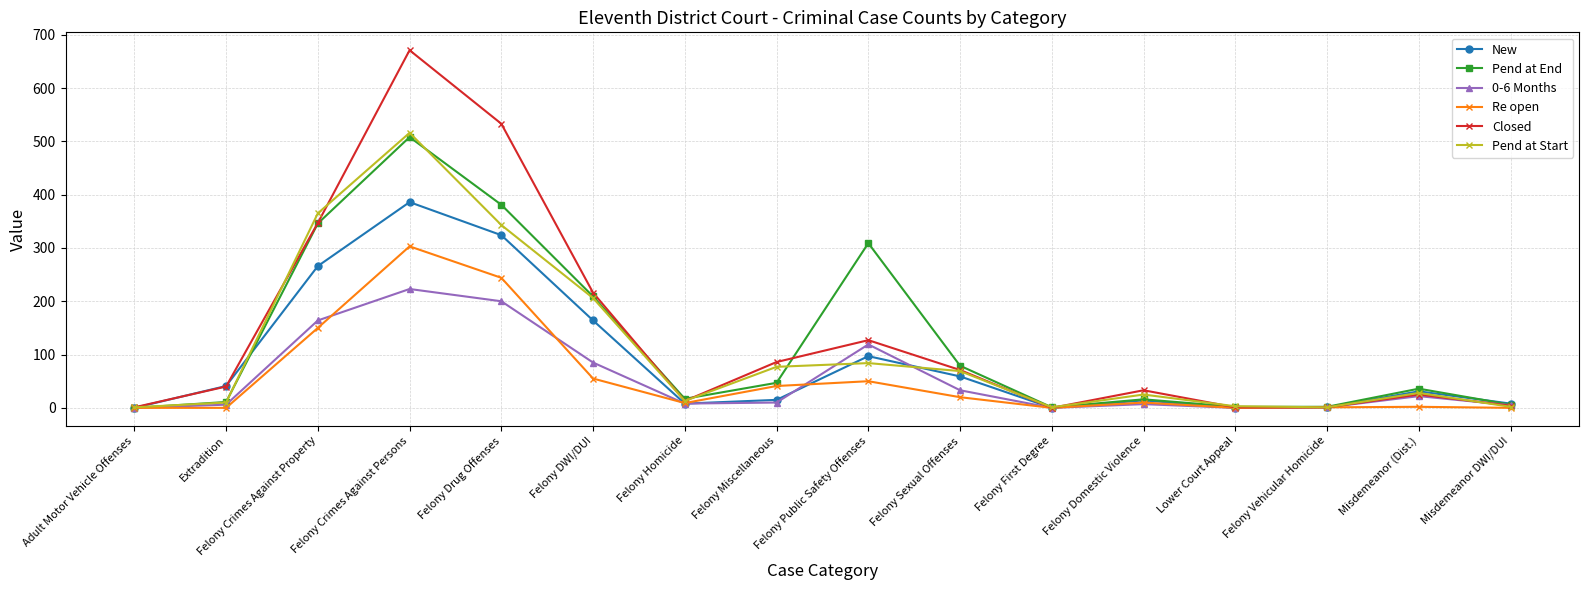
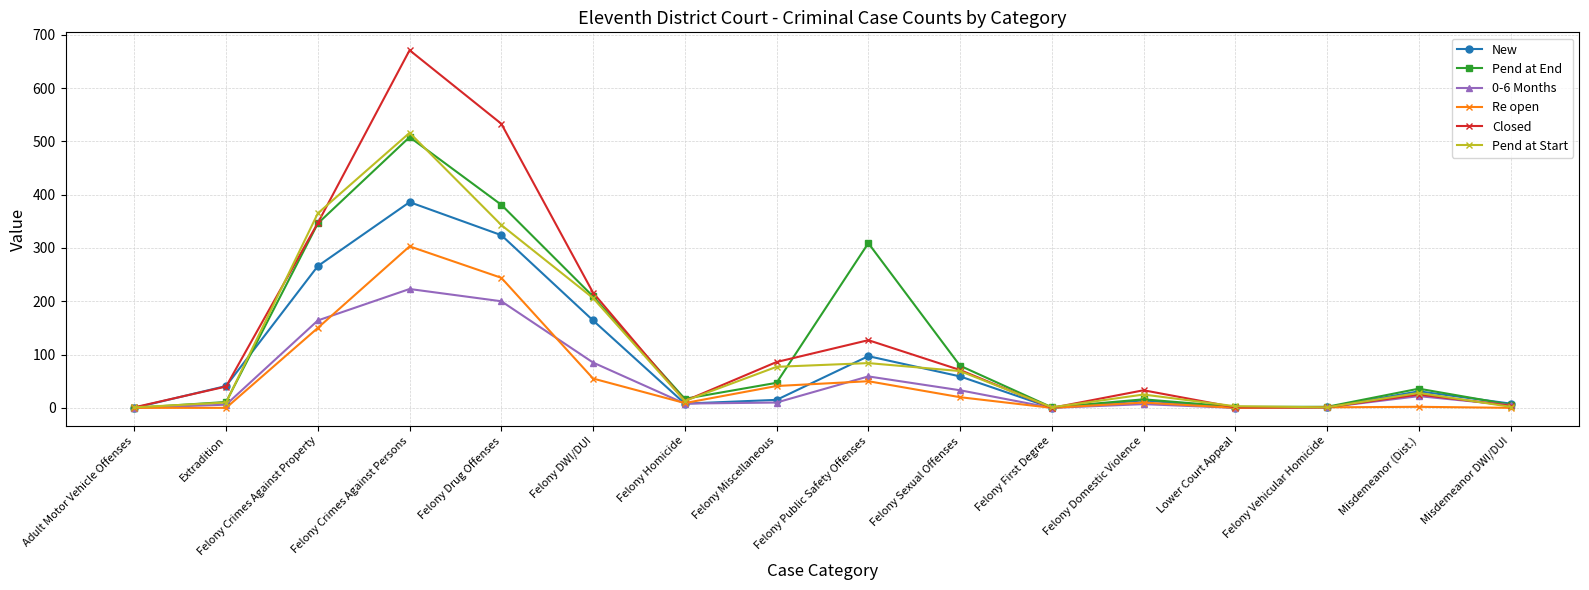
  {
    "New": {
      "Felony Crimes Against Property": 270,
      "Felony Crimes Against Persons": 390,
      "Felony Drug Offenses": 320,
      "Felony DWI/DUI": 160,
      "Felony Miscellaneous": 20,
      "Felony Public Safety Offenses": 100,
      "Felony Sexual Offenses": 60
    },
    "Pend at End": {
      "Felony Crimes Against Persons": 510,
      "Felony Drug Offenses": 380,
      "Felony Miscellaneous": 50,
      "Felony Public Safety Offenses": 310,
      "Felony Sexual Offenses": 80,
      "Misdemeanor (Dist.)": 40
    },
    "0-6 Months": {
      "Felony Crimes Against Property": 160,
      "Felony Crimes Against Persons": 220,
      "Felony Drug Offenses": 200,
      "Felony DWI/DUI": 90,
      "Felony Miscellaneous": 10,
-     "Felony Public Safety Offenses": 120,
+     "Felony Public Safety Offenses": 60,
      "Felony Sexual Offenses": 30
    },
    "Re open": {
      "Extradition": 0,
      "Felony Crimes Against Property": 150,
      "Felony Crimes Against Persons": 300,
      "Felony Drug Offenses": 240,
      "Felony DWI/DUI": 60,
      "Felony Miscellaneous": 40,
      "Felony Public Safety Offenses": 50,
      "Felony Sexual Offenses": 20,
      "Misdemeanor (Dist.)": 0
    },
    "Closed": {
      "Felony Crimes Against Persons": 670,
      "Felony Drug Offenses": 530,
      "Felony DWI/DUI": 220,
      "Felony Miscellaneous": 90,
      "Felony Public Safety Offenses": 130,
      "Felony Domestic Violence": 30
    },
    "Pend at Start": {
      "Felony Crimes Against Property": 370,
      "Felony Crimes Against Persons": 520,
      "Felony Drug Offenses": 340,
      "Felony Miscellaneous": 80,
      "Felony Public Safety Offenses": 80,
      "Felony Domestic Violence": 30
    }
  }
